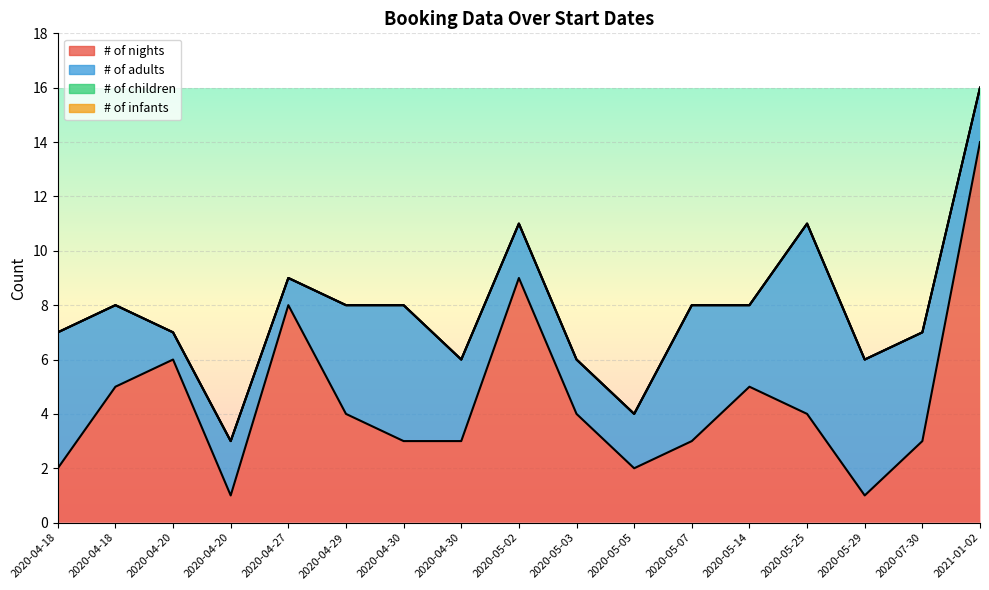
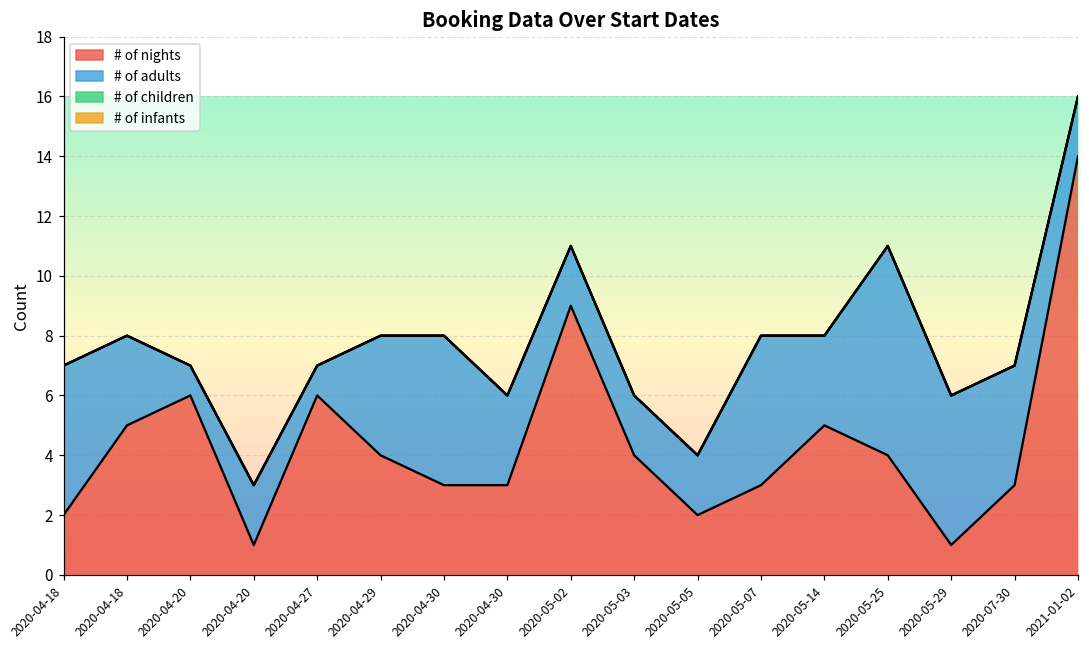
  {
    "# of nights": {
-     "2020-04-27": 8,
+     "2020-04-27": 6,
      "2020-04-29": 4,
      "2020-05-02": 9,
      "2020-05-03": 4,
      "2020-05-05": 2,
      "2020-05-07": 3,
      "2020-05-14": 5,
      "2020-05-25": 4,
      "2020-05-29": 1,
      "2020-07-30": 3,
      "2021-01-02": 14
    }
  }
